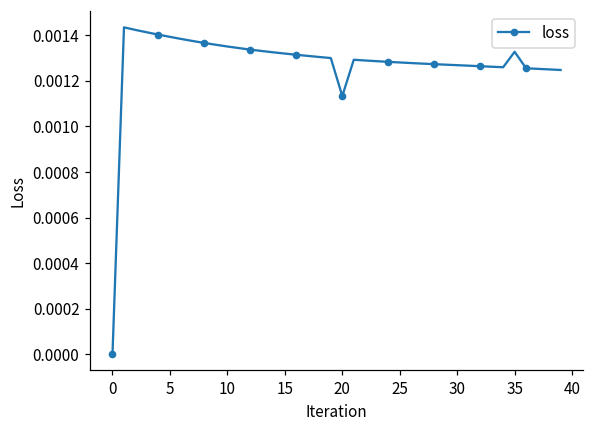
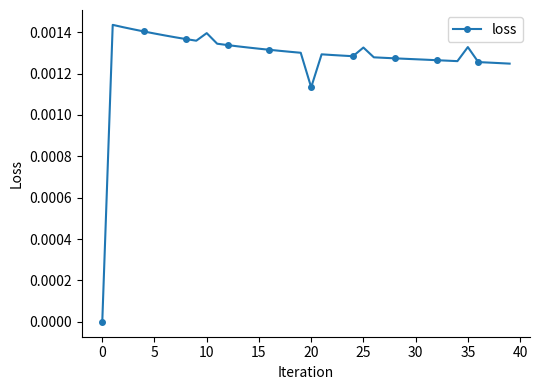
  {
    "0": 0.00000,
    "5": 0.00139,
-   "10": 0.00135,
+   "10": 0.00140,
    "15": 0.00132,
    "20": 0.00113,
-   "25": 0.00128,
+   "25": 0.00133,
    "30": 0.00127,
    "35": 0.00133
  }
